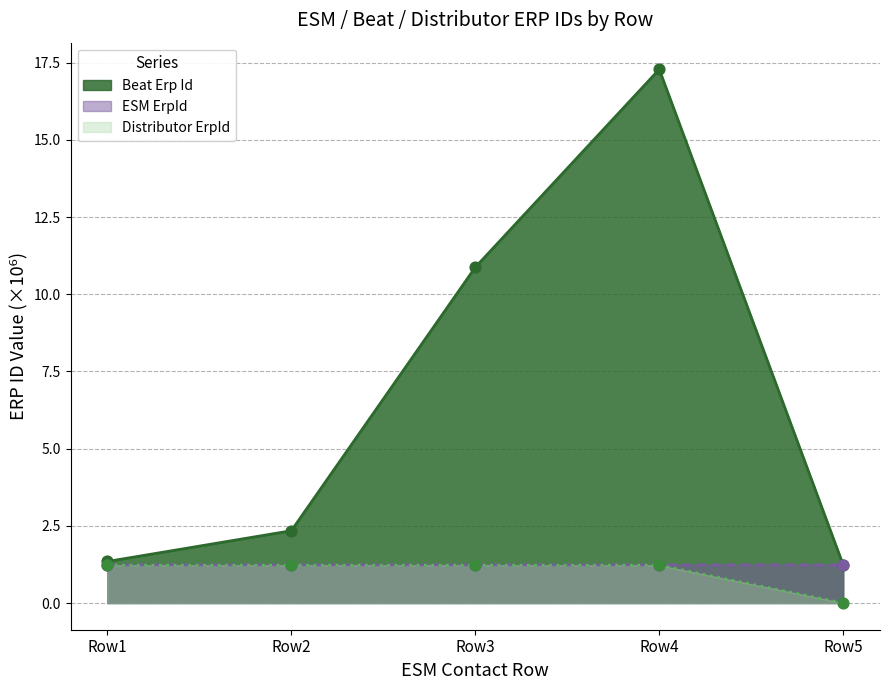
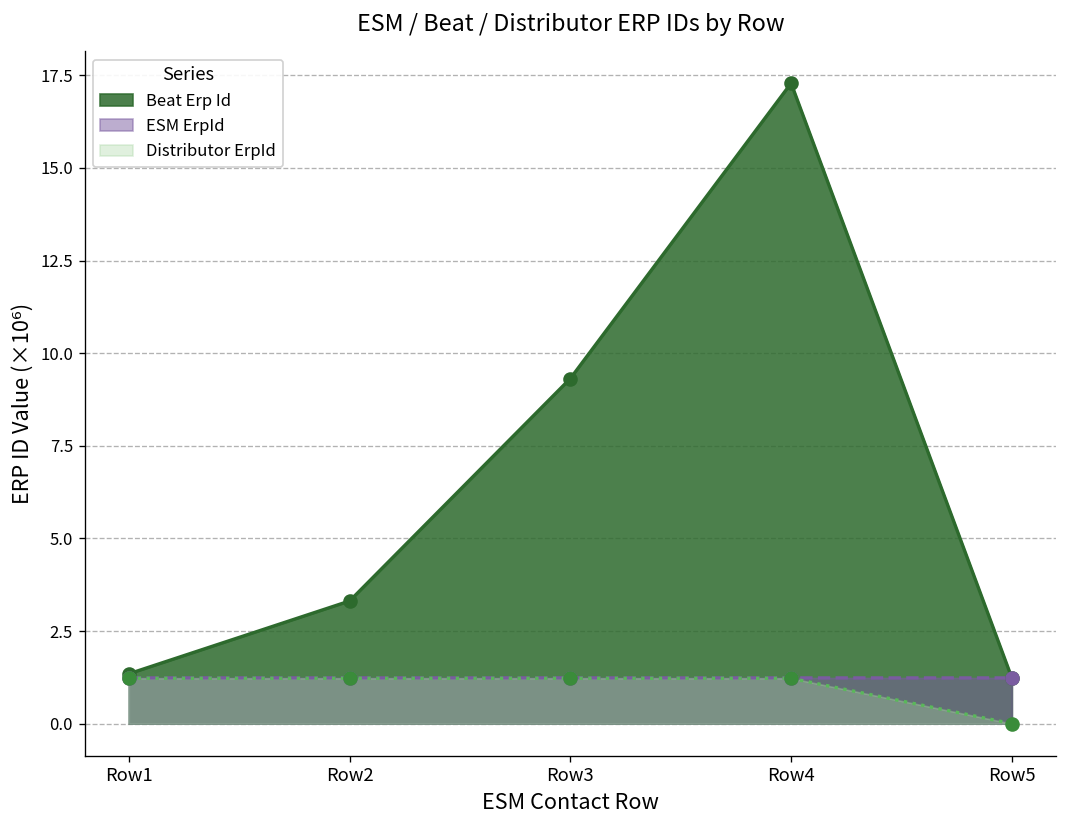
  {
    "Beat Erp Id": {
      "Row1": 1.3,
-     "Row2": 2.3,
-     "Row3": 10.9,
+     "Row2": 3.3,
+     "Row3": 9.3,
      "Row4": 17.3
    },
    "Distributor ErpId": {
      "Row5": 0.0
    }
  }
